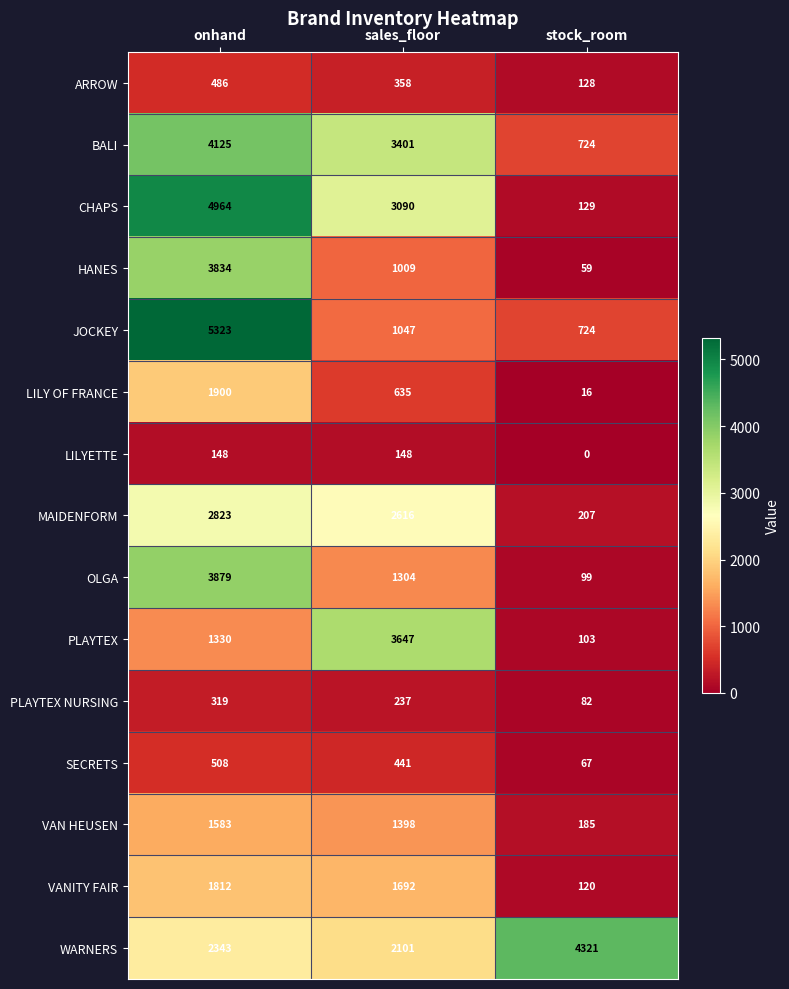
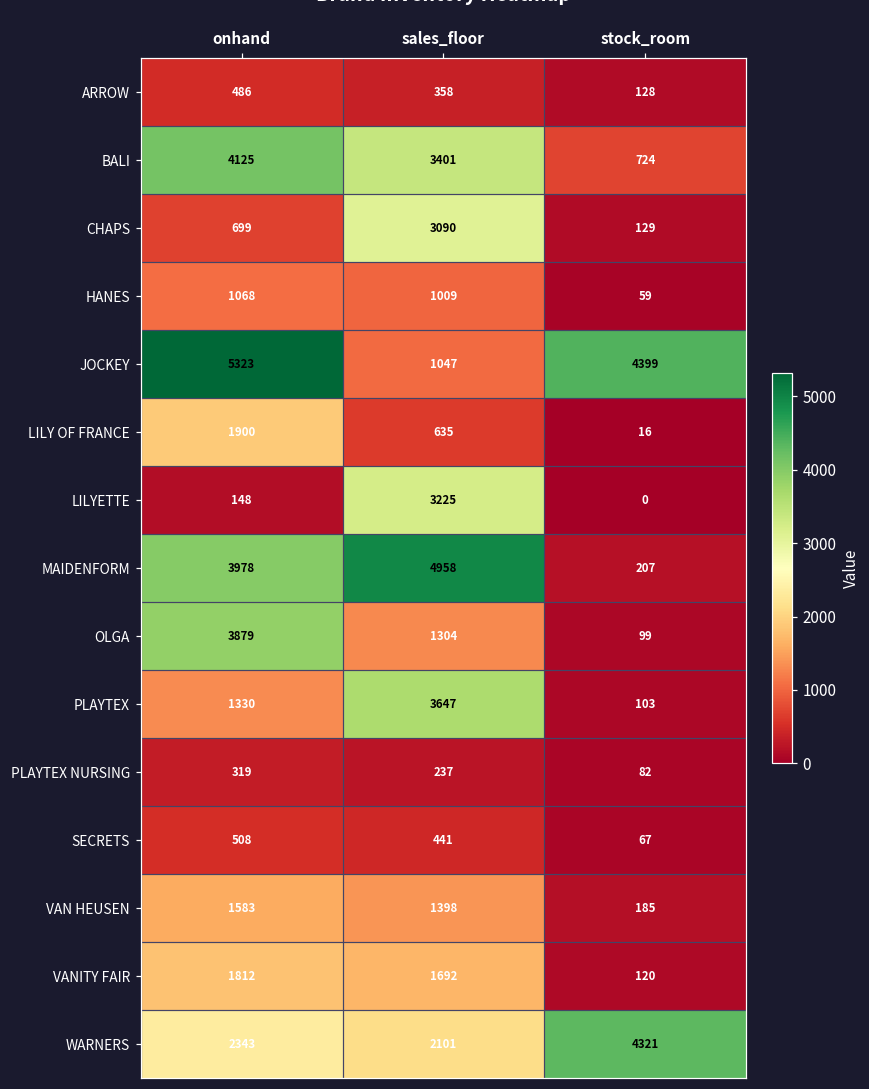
  {
    "ARROW": {
      "onhand": 486,
      "sales_floor": 358,
      "stock_room": 128
    },
    "BALI": {
      "onhand": 4125,
      "sales_floor": 3401,
      "stock_room": 724
    },
    "CHAPS": {
-     "onhand": 4964,
+     "onhand": 699,
      "sales_floor": 3090,
      "stock_room": 129
    },
    "HANES": {
-     "onhand": 3834,
+     "onhand": 1068,
      "sales_floor": 1009,
      "stock_room": 59
    },
    "JOCKEY": {
      "onhand": 5323,
      "sales_floor": 1047,
-     "stock_room": 724
+     "stock_room": 4399
    },
    "LILY OF FRANCE": {
      "onhand": 1900,
      "sales_floor": 635,
      "stock_room": 16
    },
    "LILYETTE": {
      "onhand": 148,
-     "sales_floor": 148,
+     "sales_floor": 3225,
      "stock_room": 0
    },
    "MAIDENFORM": {
-     "onhand": 2823,
-     "sales_floor": 2616,
+     "onhand": 3978,
+     "sales_floor": 4958,
      "stock_room": 207
    },
    "OLGA": {
      "onhand": 3879,
      "sales_floor": 1304,
      "stock_room": 99
    },
    "PLAYTEX": {
      "onhand": 1330,
      "sales_floor": 3647,
      "stock_room": 103
    },
    "PLAYTEX NURSING": {
      "onhand": 319,
      "sales_floor": 237,
      "stock_room": 82
    },
    "SECRETS": {
      "onhand": 508,
      "sales_floor": 441,
      "stock_room": 67
    },
    "VAN HEUSEN": {
      "onhand": 1583,
      "sales_floor": 1398,
      "stock_room": 185
    },
    "VANITY FAIR": {
      "onhand": 1812,
      "sales_floor": 1692,
      "stock_room": 120
    },
    "WARNERS": {
      "onhand": 2343,
      "sales_floor": 2101,
      "stock_room": 4321
    }
  }
